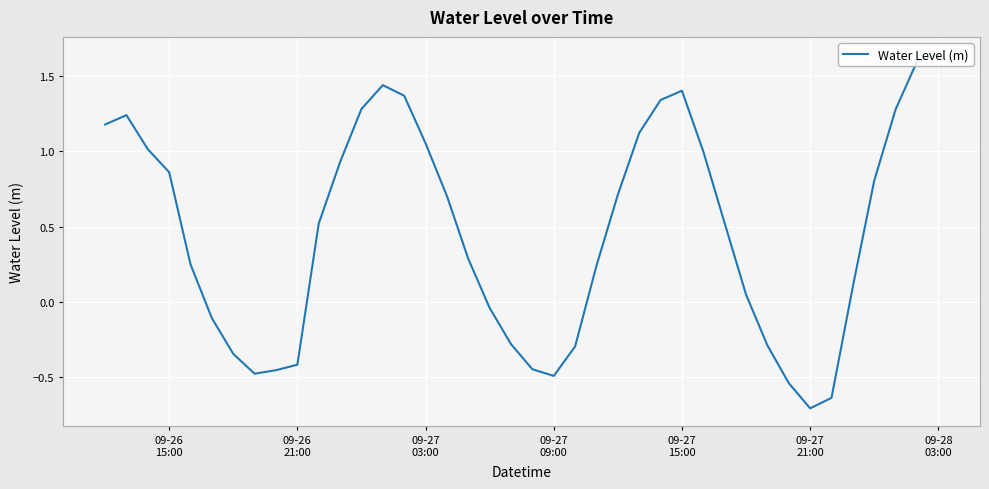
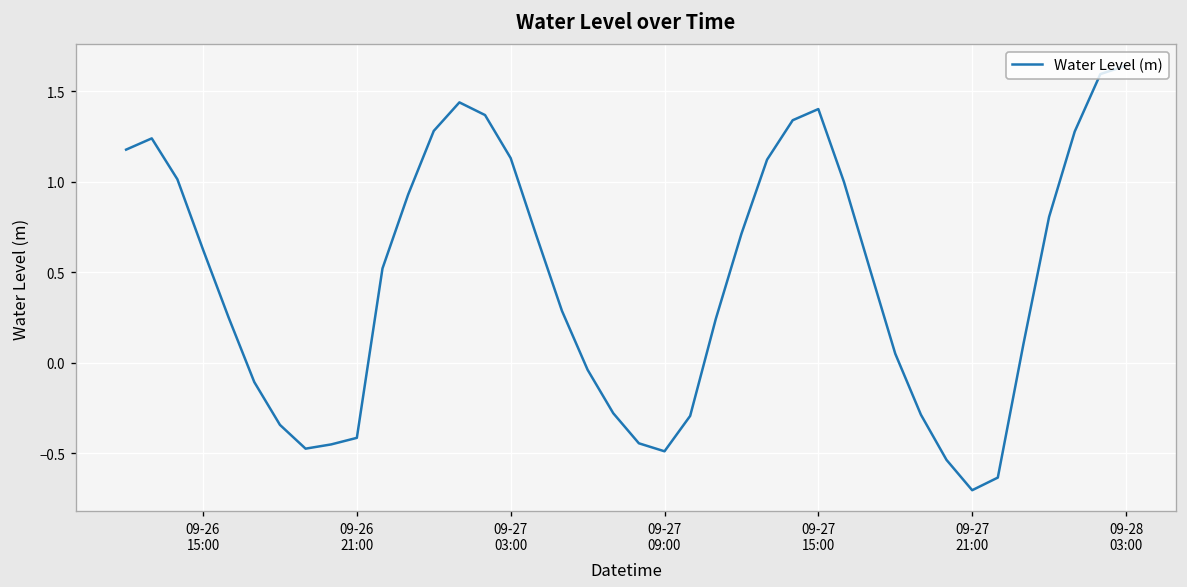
  {
-   "09-26 15:00": 0.86,
+   "09-26 15:00": 0.63,
    "09-26 21:00": -0.42,
-   "09-27 03:00": 1.05,
+   "09-27 03:00": 1.13,
    "09-27 09:00": -0.49,
    "09-27 15:00": 1.40,
    "09-27 21:00": -0.71
  }
